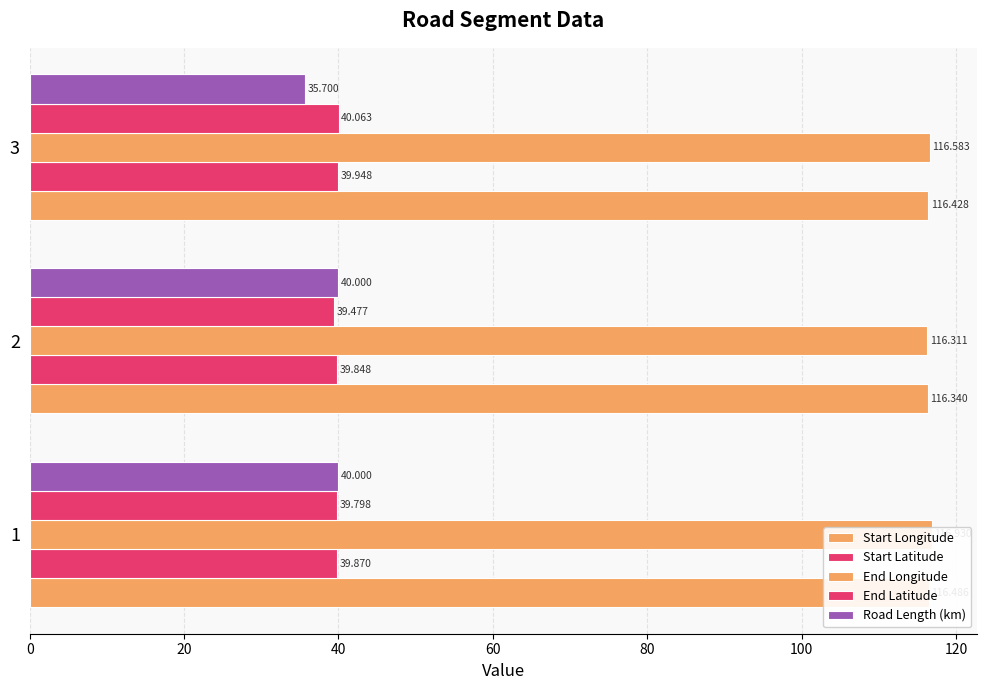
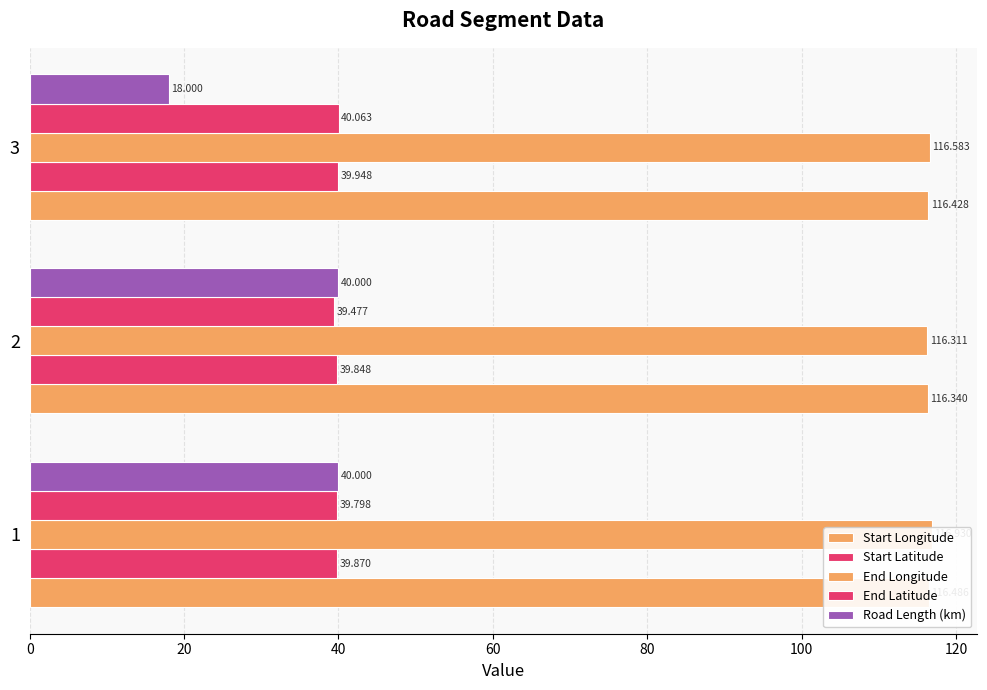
  {
    "Road Length (km)": {
-     "3": 35.700,
+     "3": 18.000,
      "2": 40.000,
      "1": 40.000
    }
  }
